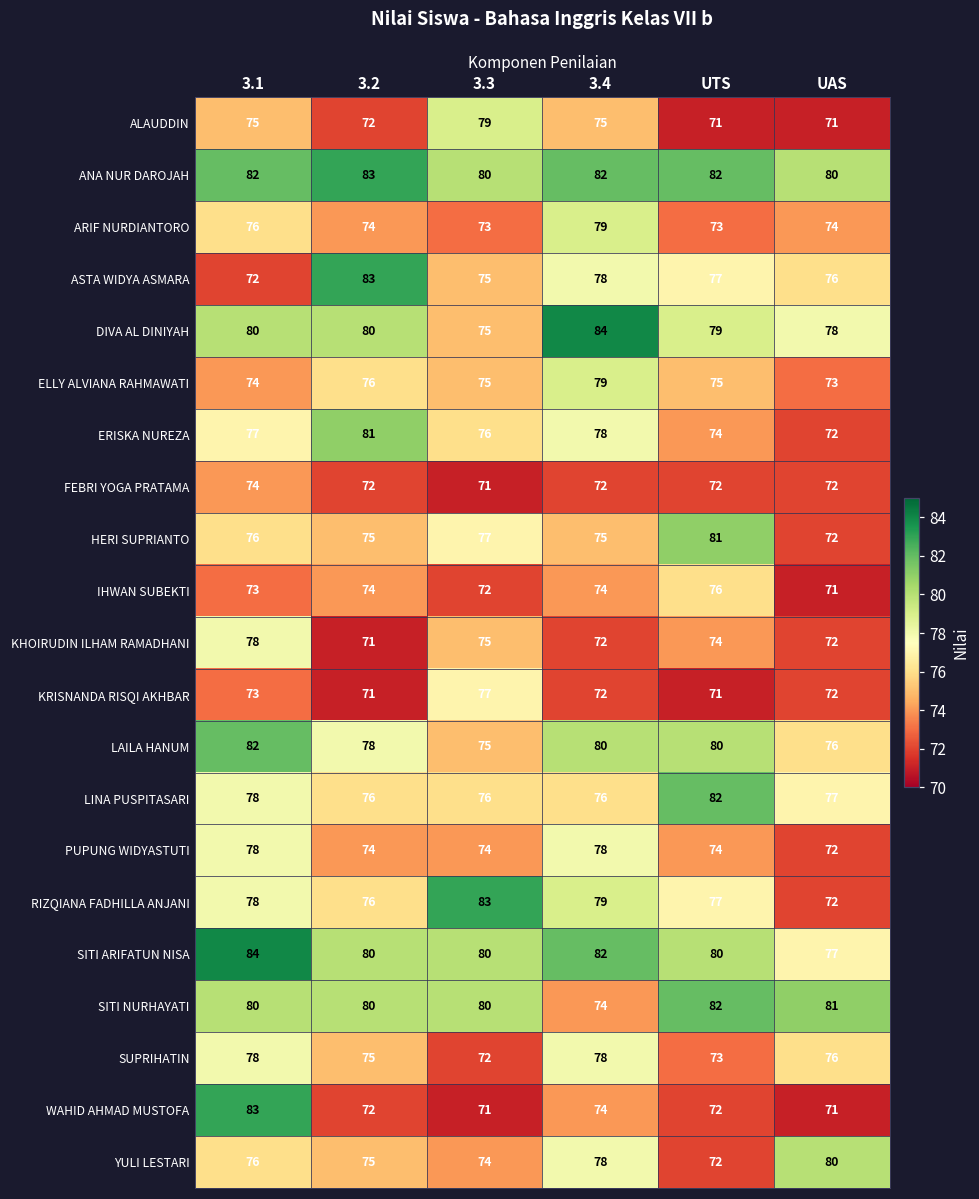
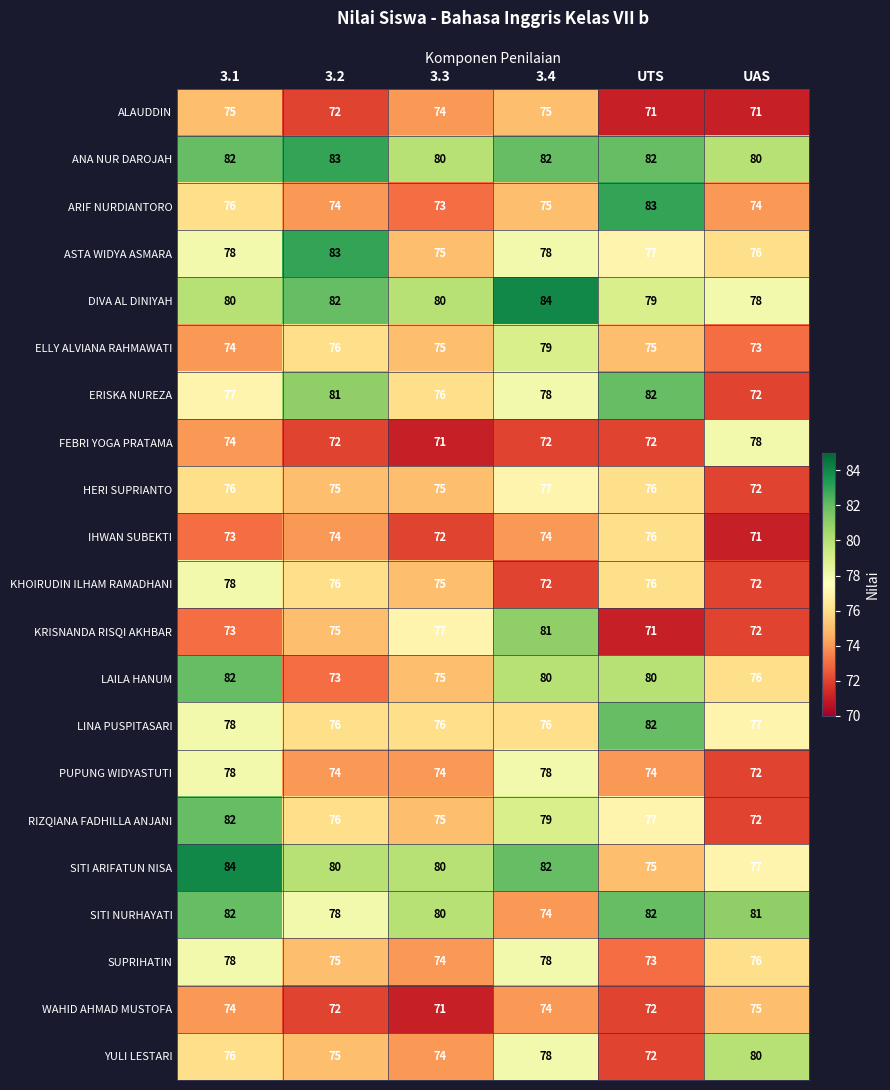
  {
    "ALAUDDIN": {
      "3.1": 75,
      "3.2": 72,
-     "3.3": 79,
+     "3.3": 74,
      "3.4": 75,
      "UTS": 71,
      "UAS": 71
    },
    "ANA NUR DAROJAH": {
      "3.1": 82,
      "3.2": 83,
      "3.3": 80,
      "3.4": 82,
      "UTS": 82,
      "UAS": 80
    },
    "ARIF NURDIANTORO": {
      "3.1": 76,
      "3.2": 74,
      "3.3": 73,
-     "3.4": 79,
-     "UTS": 73,
+     "3.4": 75,
+     "UTS": 83,
      "UAS": 74
    },
    "ASTA WIDYA ASMARA": {
-     "3.1": 72,
+     "3.1": 78,
      "3.2": 83,
      "3.3": 75,
      "3.4": 78,
      "UTS": 77,
      "UAS": 76
    },
    "DIVA AL DINIYAH": {
      "3.1": 80,
-     "3.2": 80,
-     "3.3": 75,
+     "3.2": 82,
+     "3.3": 80,
      "3.4": 84,
      "UTS": 79,
      "UAS": 78
    },
    "ELLY ALVIANA RAHMAWATI": {
      "3.1": 74,
      "3.2": 76,
      "3.3": 75,
      "3.4": 79,
      "UTS": 75,
      "UAS": 73
    },
    "ERISKA NUREZA": {
      "3.1": 77,
      "3.2": 81,
      "3.3": 76,
      "3.4": 78,
-     "UTS": 74,
+     "UTS": 82,
      "UAS": 72
    },
    "FEBRI YOGA PRATAMA": {
      "3.1": 74,
      "3.2": 72,
      "3.3": 71,
      "3.4": 72,
      "UTS": 72,
-     "UAS": 72
+     "UAS": 78
    },
    "HERI SUPRIANTO": {
      "3.1": 76,
      "3.2": 75,
-     "3.3": 77,
-     "3.4": 75,
-     "UTS": 81,
+     "3.3": 75,
+     "3.4": 77,
+     "UTS": 76,
      "UAS": 72
    },
    "IHWAN SUBEKTI": {
      "3.1": 73,
      "3.2": 74,
      "3.3": 72,
      "3.4": 74,
      "UTS": 76,
      "UAS": 71
    },
    "KHOIRUDIN ILHAM RAMADHANI": {
      "3.1": 78,
-     "3.2": 71,
+     "3.2": 76,
      "3.3": 75,
      "3.4": 72,
-     "UTS": 74,
+     "UTS": 76,
      "UAS": 72
    },
    "KRISNANDA RISQI AKHBAR": {
      "3.1": 73,
-     "3.2": 71,
+     "3.2": 75,
      "3.3": 77,
-     "3.4": 72,
+     "3.4": 81,
      "UTS": 71,
      "UAS": 72
    },
    "LAILA HANUM": {
      "3.1": 82,
-     "3.2": 78,
+     "3.2": 73,
      "3.3": 75,
      "3.4": 80,
      "UTS": 80,
      "UAS": 76
    },
    "LINA PUSPITASARI": {
      "3.1": 78,
      "3.2": 76,
      "3.3": 76,
      "3.4": 76,
      "UTS": 82,
      "UAS": 77
    },
    "PUPUNG WIDYASTUTI": {
      "3.1": 78,
      "3.2": 74,
      "3.3": 74,
      "3.4": 78,
      "UTS": 74,
      "UAS": 72
    },
    "RIZQIANA FADHILLA ANJANI": {
-     "3.1": 78,
+     "3.1": 82,
      "3.2": 76,
-     "3.3": 83,
+     "3.3": 75,
      "3.4": 79,
      "UTS": 77,
      "UAS": 72
    },
    "SITI ARIFATUN NISA": {
      "3.1": 84,
      "3.2": 80,
      "3.3": 80,
      "3.4": 82,
-     "UTS": 80,
+     "UTS": 75,
      "UAS": 77
    },
    "SITI NURHAYATI": {
-     "3.1": 80,
-     "3.2": 80,
+     "3.1": 82,
+     "3.2": 78,
      "3.3": 80,
      "3.4": 74,
      "UTS": 82,
      "UAS": 81
    },
    "SUPRIHATIN": {
      "3.1": 78,
      "3.2": 75,
-     "3.3": 72,
+     "3.3": 74,
      "3.4": 78,
      "UTS": 73,
      "UAS": 76
    },
    "WAHID AHMAD MUSTOFA": {
-     "3.1": 83,
+     "3.1": 74,
      "3.2": 72,
      "3.3": 71,
      "3.4": 74,
      "UTS": 72,
-     "UAS": 71
+     "UAS": 75
    },
    "YULI LESTARI": {
      "3.1": 76,
      "3.2": 75,
      "3.3": 74,
      "3.4": 78,
      "UTS": 72,
      "UAS": 80
    }
  }
